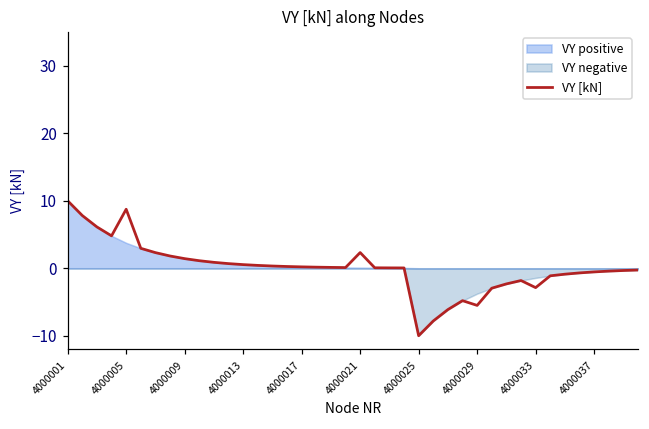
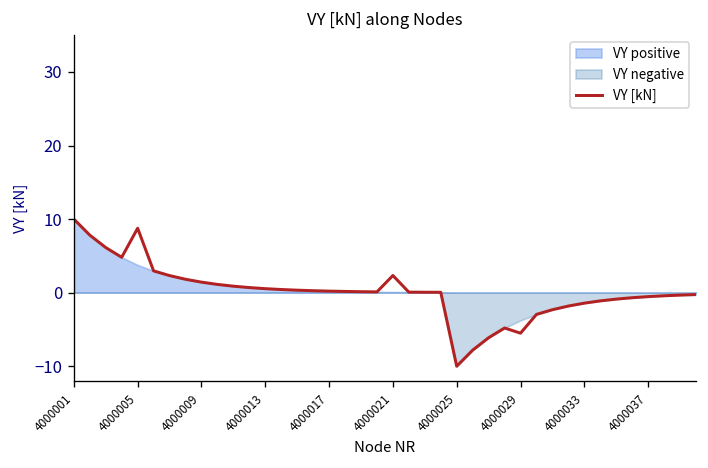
  {
    "VY [kN]": {
      "4000005": 9,
      "4000021": 2,
      "4000025": -10,
      "4000029": -6,
-     "4000033": -3,
+     "4000033": -1,
      "4000037": -1
    }
  }
